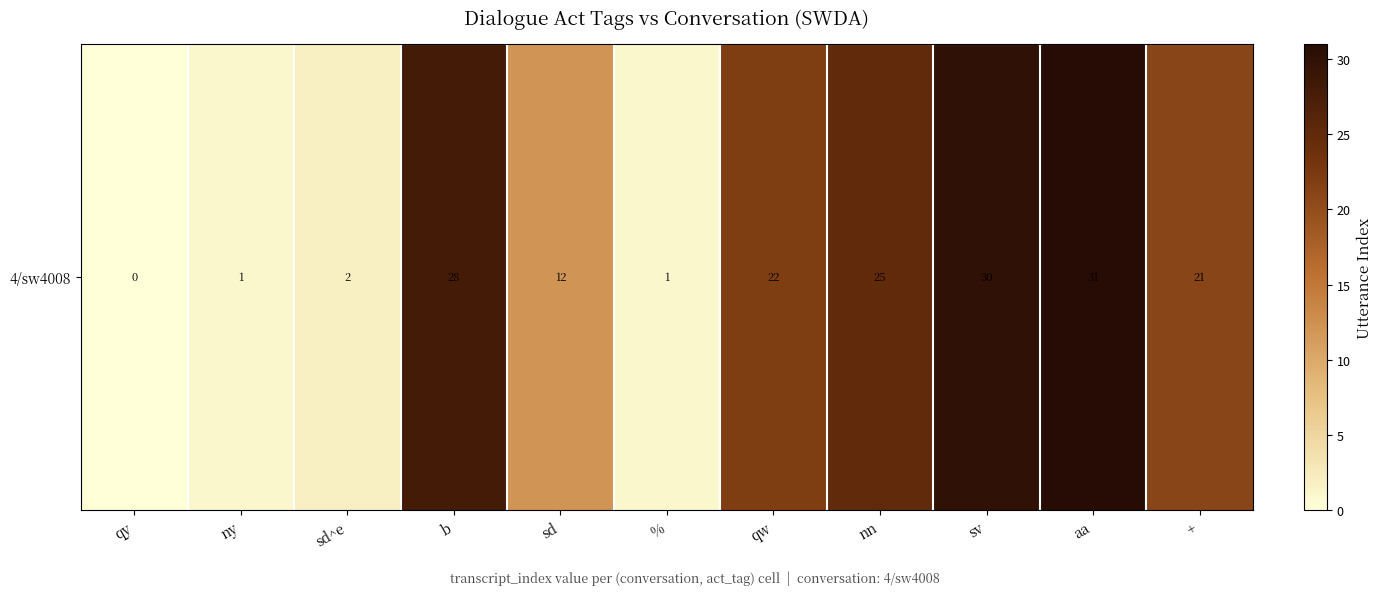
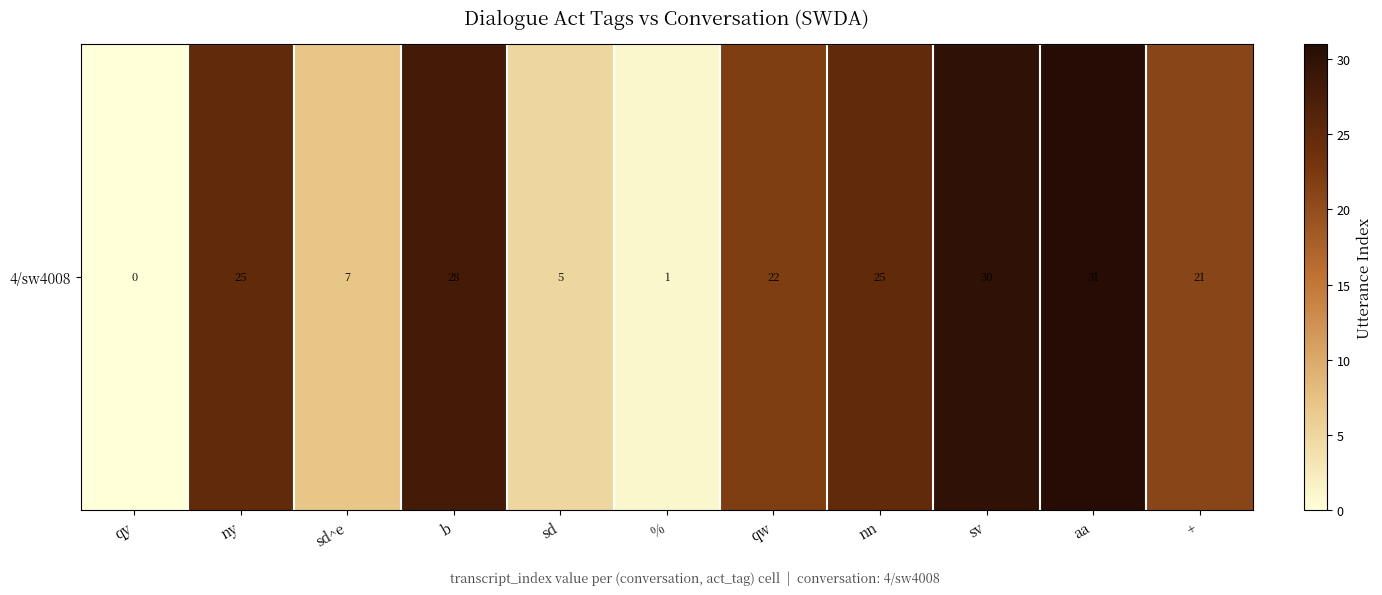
  {
    "4/sw4008": {
      "qy": 0,
-     "ny": 1,
-     "sd^e": 2,
+     "ny": 25,
+     "sd^e": 7,
      "b": 28,
-     "sd": 12,
+     "sd": 5,
      "%": 1,
      "qw": 22,
      "nn": 25,
      "+": 21
    }
  }
